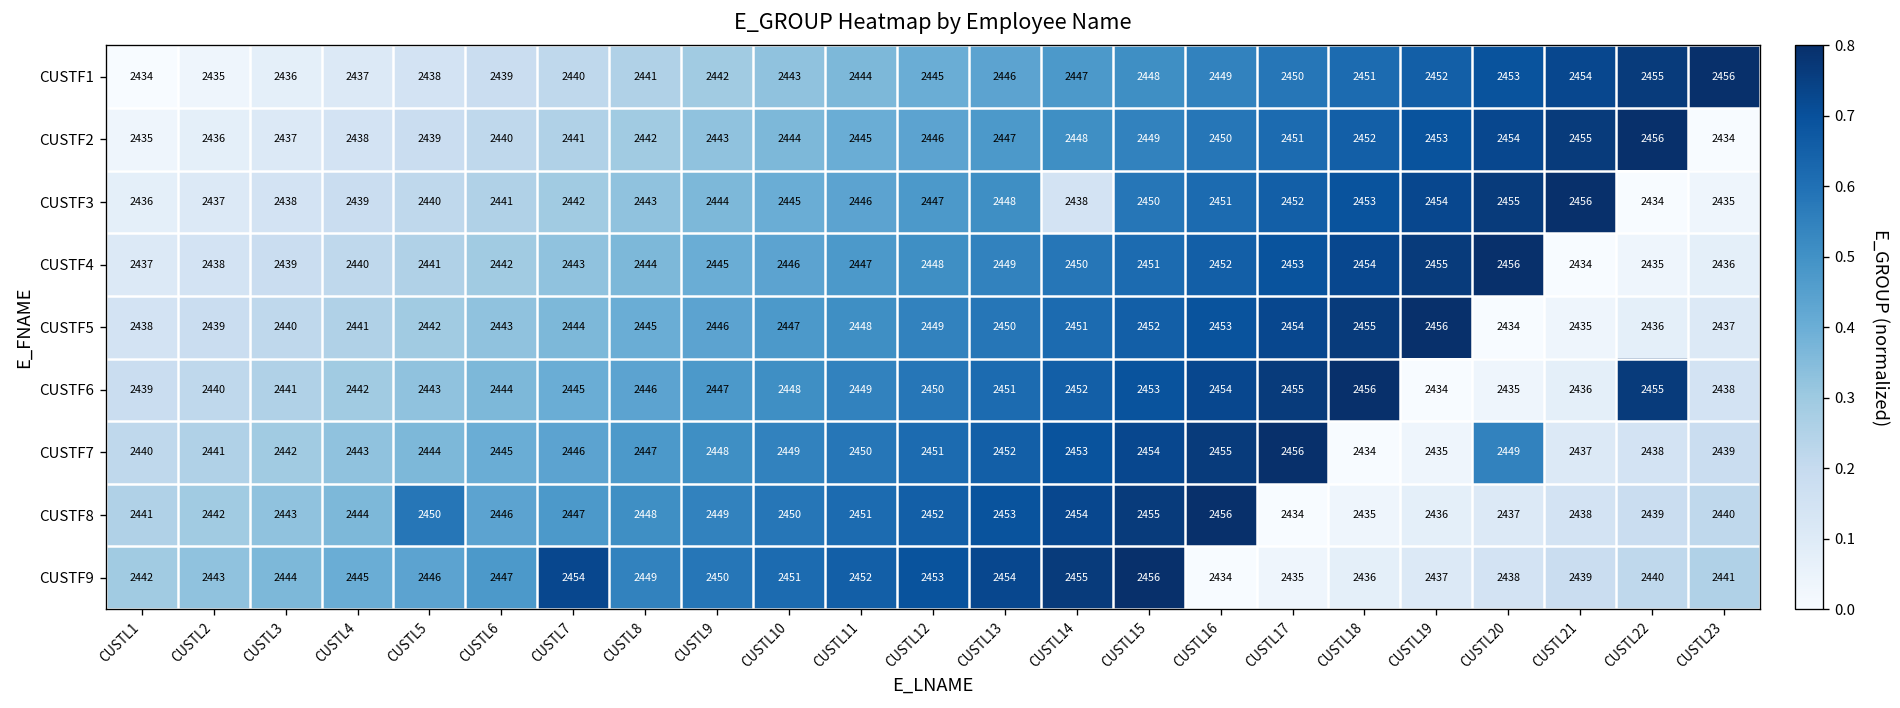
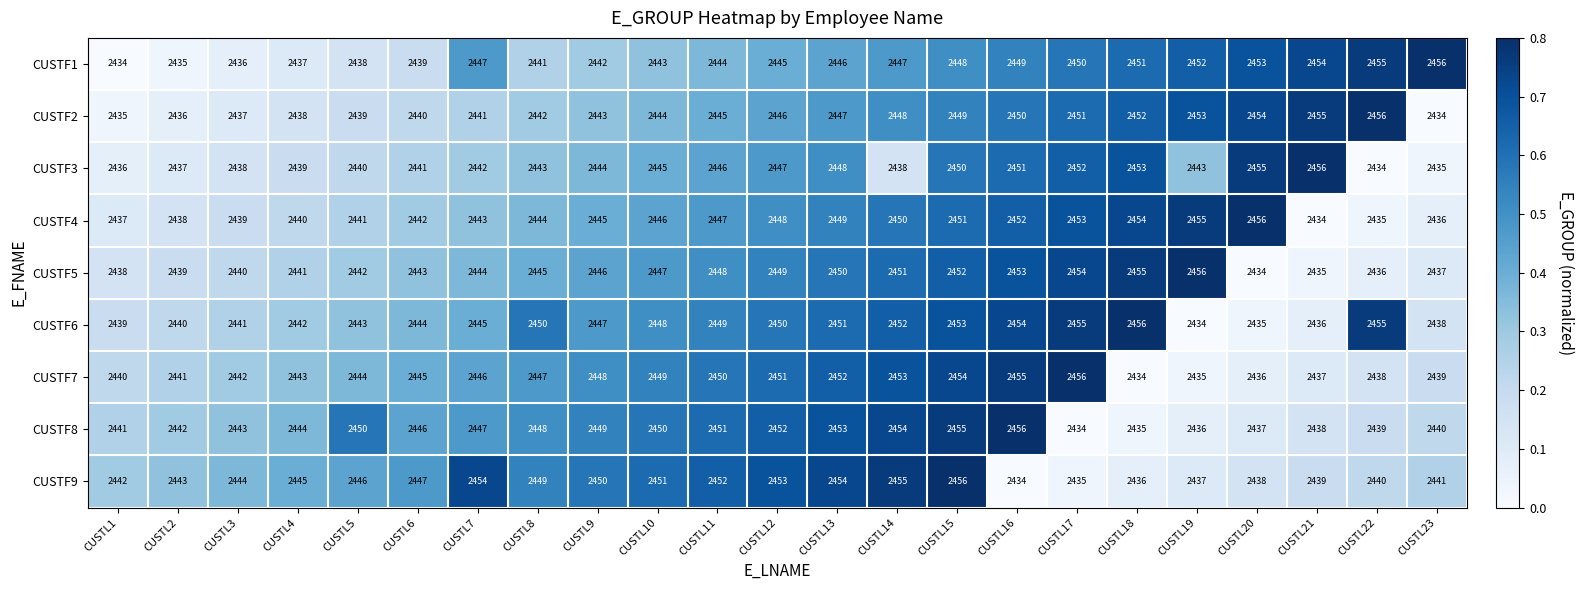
  {
    "CUSTF1": {
      "CUSTL1": 2434,
      "CUSTL2": 2435,
      "CUSTL3": 2436,
      "CUSTL4": 2437,
      "CUSTL5": 2438,
      "CUSTL6": 2439,
-     "CUSTL7": 2440,
+     "CUSTL7": 2447,
      "CUSTL8": 2441,
      "CUSTL9": 2442,
      "CUSTL10": 2443,
      "CUSTL11": 2444,
      "CUSTL12": 2445,
      "CUSTL13": 2446,
      "CUSTL14": 2447,
      "CUSTL15": 2448,
      "CUSTL16": 2449,
      "CUSTL17": 2450,
      "CUSTL18": 2451,
      "CUSTL19": 2452,
      "CUSTL20": 2453,
      "CUSTL21": 2454,
      "CUSTL22": 2455,
      "CUSTL23": 2456
    },
    "CUSTF3": {
      "CUSTL1": 2436,
      "CUSTL2": 2437,
      "CUSTL3": 2438,
      "CUSTL4": 2439,
      "CUSTL5": 2440,
      "CUSTL6": 2441,
      "CUSTL7": 2442,
      "CUSTL8": 2443,
      "CUSTL9": 2444,
      "CUSTL10": 2445,
      "CUSTL11": 2446,
      "CUSTL12": 2447,
      "CUSTL13": 2448,
      "CUSTL14": 2438,
      "CUSTL15": 2450,
      "CUSTL16": 2451,
      "CUSTL17": 2452,
      "CUSTL18": 2453,
-     "CUSTL19": 2454,
+     "CUSTL19": 2443,
      "CUSTL20": 2455,
      "CUSTL21": 2456,
      "CUSTL22": 2434,
      "CUSTL23": 2435
    },
    "CUSTF6": {
      "CUSTL1": 2439,
      "CUSTL2": 2440,
      "CUSTL3": 2441,
      "CUSTL4": 2442,
      "CUSTL5": 2443,
      "CUSTL6": 2444,
      "CUSTL7": 2445,
-     "CUSTL8": 2446,
+     "CUSTL8": 2450,
      "CUSTL9": 2447,
      "CUSTL10": 2448,
      "CUSTL11": 2449,
      "CUSTL12": 2450,
      "CUSTL13": 2451,
      "CUSTL14": 2452,
      "CUSTL15": 2453,
      "CUSTL16": 2454,
      "CUSTL17": 2455,
      "CUSTL18": 2456,
      "CUSTL19": 2434,
      "CUSTL20": 2435,
      "CUSTL21": 2436,
      "CUSTL22": 2455,
      "CUSTL23": 2438
    },
    "CUSTF7": {
      "CUSTL1": 2440,
      "CUSTL2": 2441,
      "CUSTL3": 2442,
      "CUSTL4": 2443,
      "CUSTL5": 2444,
      "CUSTL6": 2445,
      "CUSTL7": 2446,
      "CUSTL8": 2447,
      "CUSTL9": 2448,
      "CUSTL10": 2449,
      "CUSTL11": 2450,
      "CUSTL12": 2451,
      "CUSTL13": 2452,
      "CUSTL14": 2453,
      "CUSTL15": 2454,
      "CUSTL16": 2455,
      "CUSTL17": 2456,
      "CUSTL18": 2434,
      "CUSTL19": 2435,
-     "CUSTL20": 2449,
+     "CUSTL20": 2436,
      "CUSTL21": 2437,
      "CUSTL22": 2438,
      "CUSTL23": 2439
    }
  }
